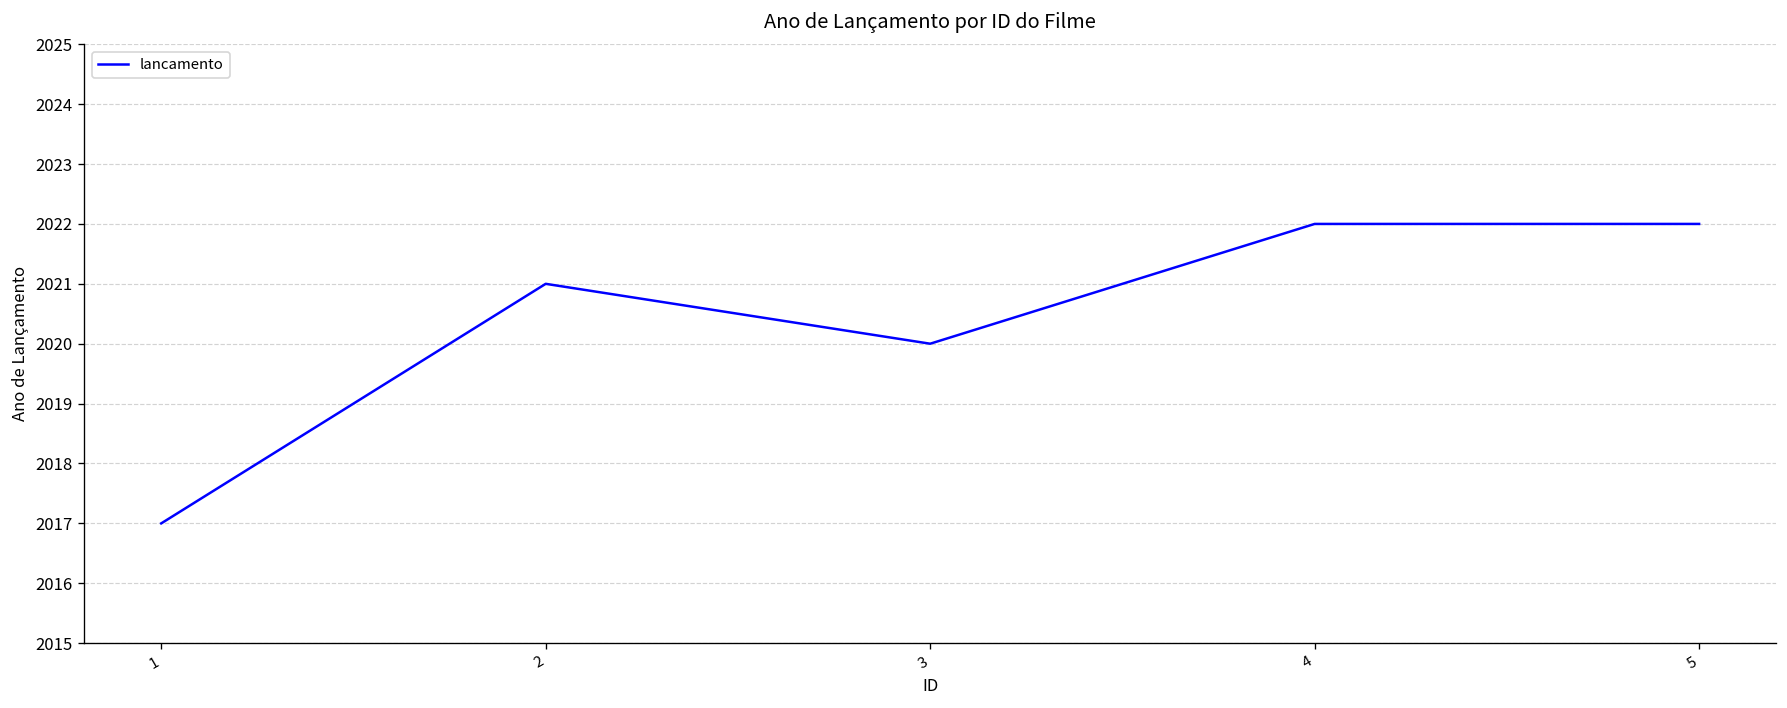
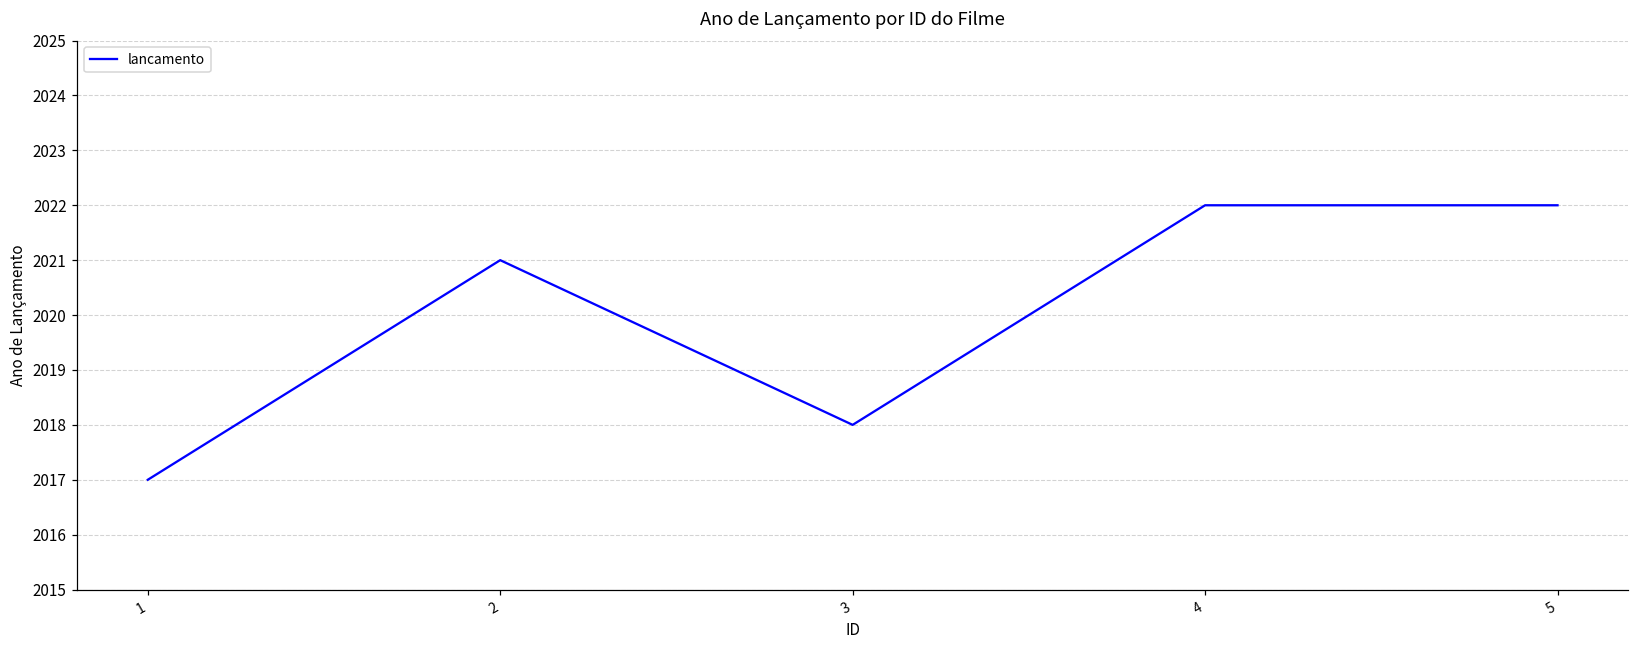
  {
    "1": 2017,
    "2": 2021,
-   "3": 2020,
+   "3": 2018,
    "4": 2022,
    "5": 2022
  }
